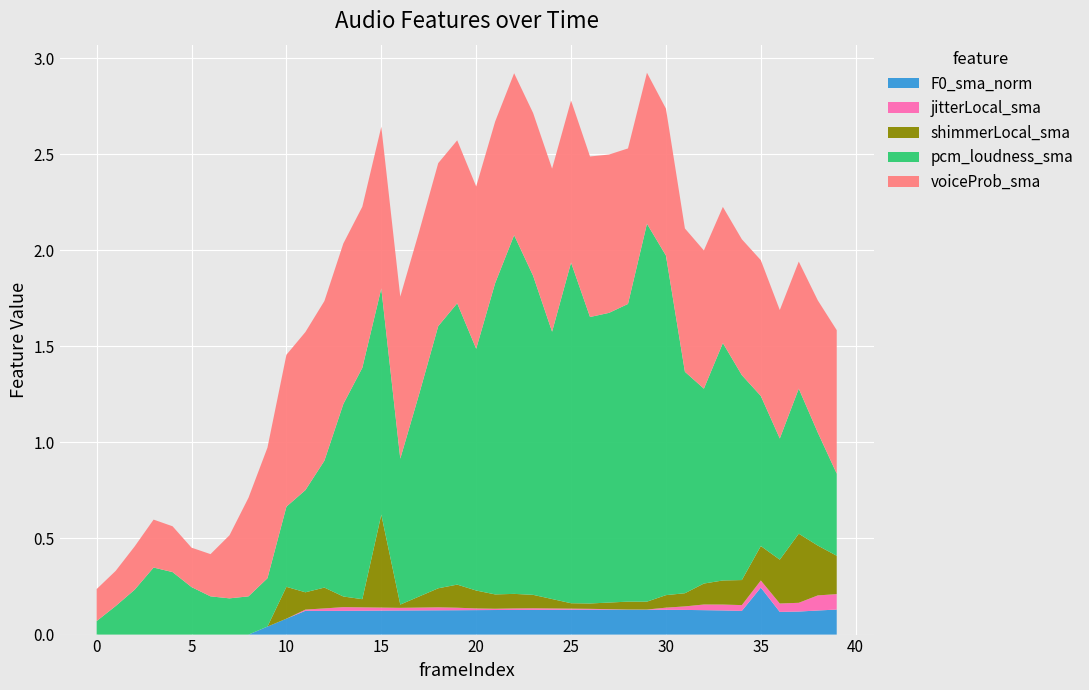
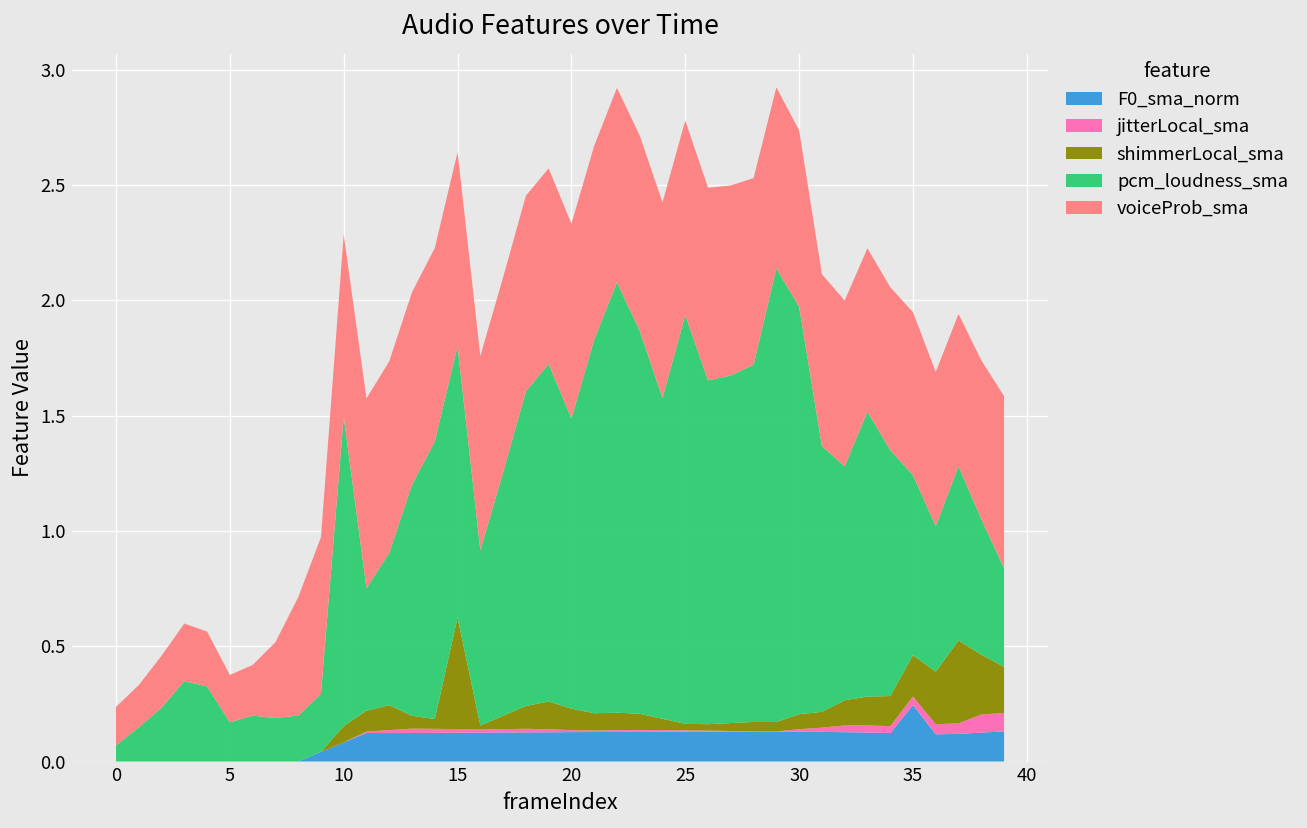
  {
    "F0_sma_norm": {
      "15": 0.12,
      "35": 0.24
    },
    "shimmerLocal_sma": {
-     "10": 0.17,
+     "10": 0.07,
      "15": 0.48,
      "20": 0.09,
      "25": 0.03,
      "30": 0.07,
      "35": 0.18
    },
    "pcm_loudness_sma": {
      "0": 0.07,
-     "5": 0.25,
-     "10": 0.42,
+     "5": 0.17,
+     "10": 1.34,
      "15": 1.18,
      "20": 1.26,
      "25": 1.77,
      "30": 1.77,
      "35": 0.78
    }
  }
